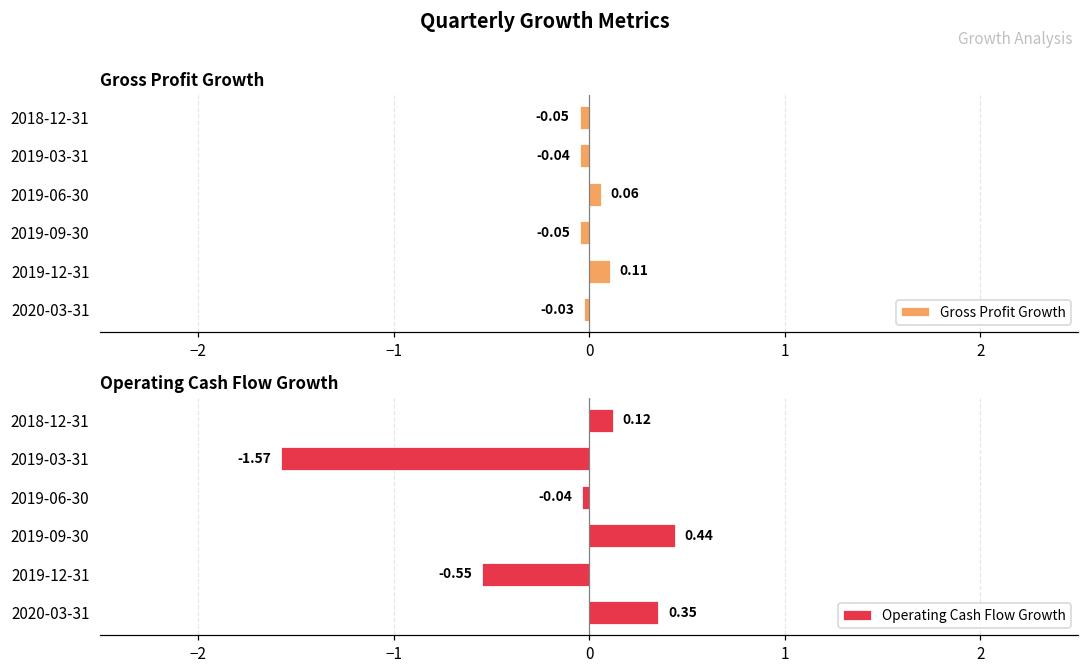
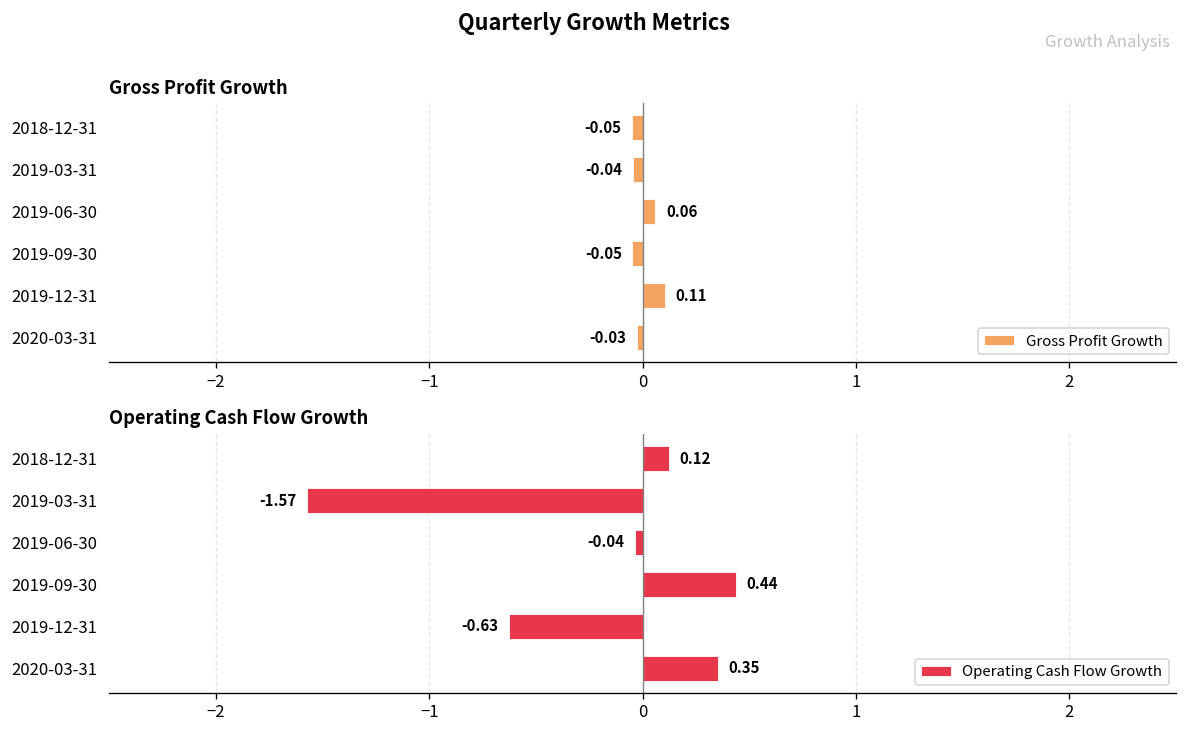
  {
    "Gross Profit Growth": {
      "2018-12-31": -0.05,
      "2019-03-31": -0.04,
      "2019-06-30": 0.06,
      "2019-09-30": -0.05,
      "2019-12-31": 0.11,
      "2020-03-31": -0.03
    },
    "Operating Cash Flow Growth": {
      "2018-12-31": 0.12,
      "2019-03-31": -1.57,
      "2019-06-30": -0.04,
      "2019-09-30": 0.44,
-     "2019-12-31": -0.55,
+     "2019-12-31": -0.63,
      "2020-03-31": 0.35
    }
  }
